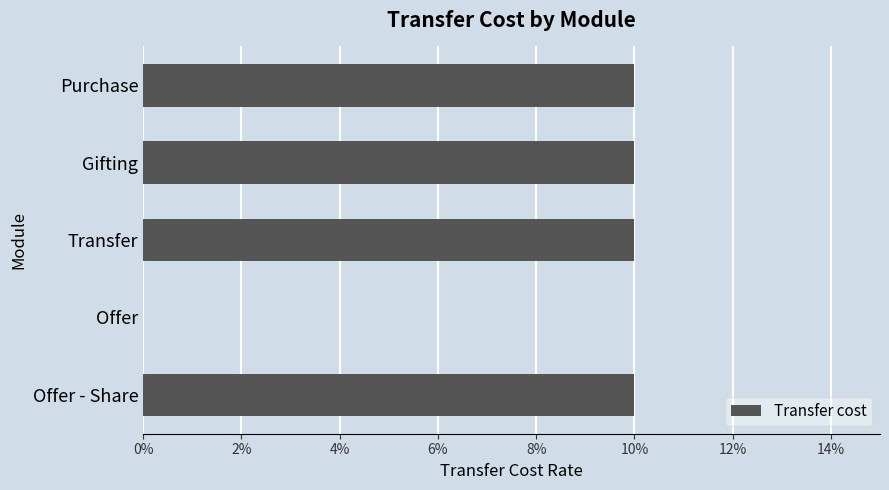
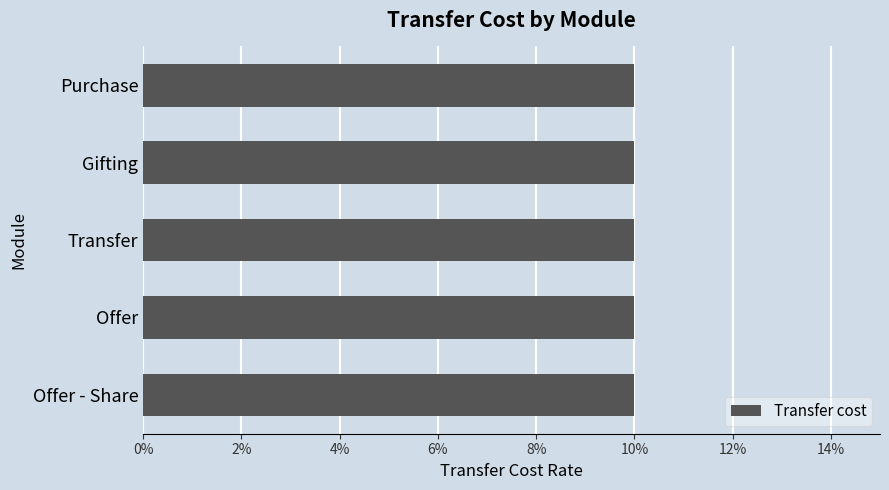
  {
    "Purchase": "10.0%",
    "Gifting": "10.0%",
    "Transfer": "10.0%",
-   "Offer": "0.0%",
+   "Offer": "10.0%",
    "Offer - Share": "10.0%"
  }
